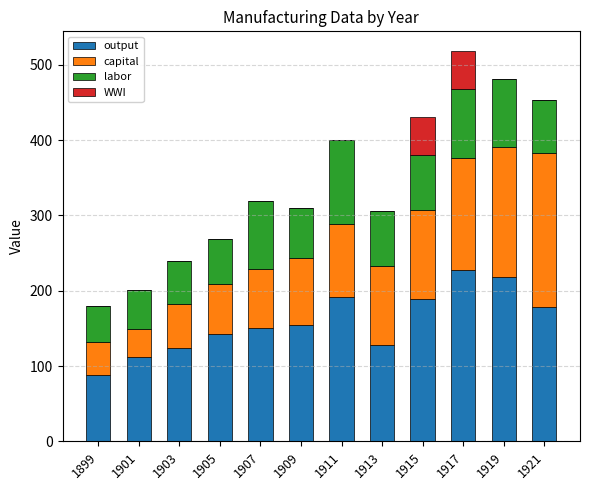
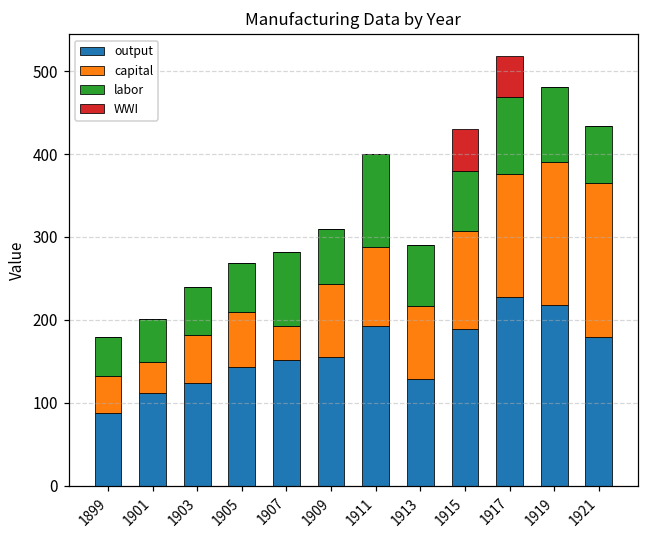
  {
    "output": {
      "1899": 90,
      "1901": 110,
      "1903": 120,
      "1905": 140,
      "1907": 150,
      "1909": 160,
      "1911": 190,
      "1913": 130,
      "1915": 190,
      "1917": 230,
      "1919": 220,
      "1921": 180
    },
    "capital": {
      "1899": 40,
      "1901": 40,
      "1903": 60,
      "1905": 70,
-     "1907": 80,
+     "1907": 40,
      "1909": 90,
      "1911": 100,
-     "1913": 110,
+     "1913": 90,
      "1915": 120,
      "1917": 150,
      "1919": 170,
-     "1921": 200
+     "1921": 190
    },
    "labor": {
      "1899": 50,
      "1901": 50,
      "1903": 60,
      "1905": 60,
      "1907": 90,
      "1909": 70,
      "1911": 110,
      "1913": 70,
      "1915": 70,
      "1917": 90,
      "1919": 90,
      "1921": 70
    },
    "WWI": {
      "1899": 0,
      "1901": 0,
      "1903": 0,
      "1905": 0,
      "1907": 0,
      "1909": 0,
      "1911": 0,
      "1913": 0,
      "1915": 50,
      "1917": 50,
      "1919": 0,
      "1921": 0
    }
  }
